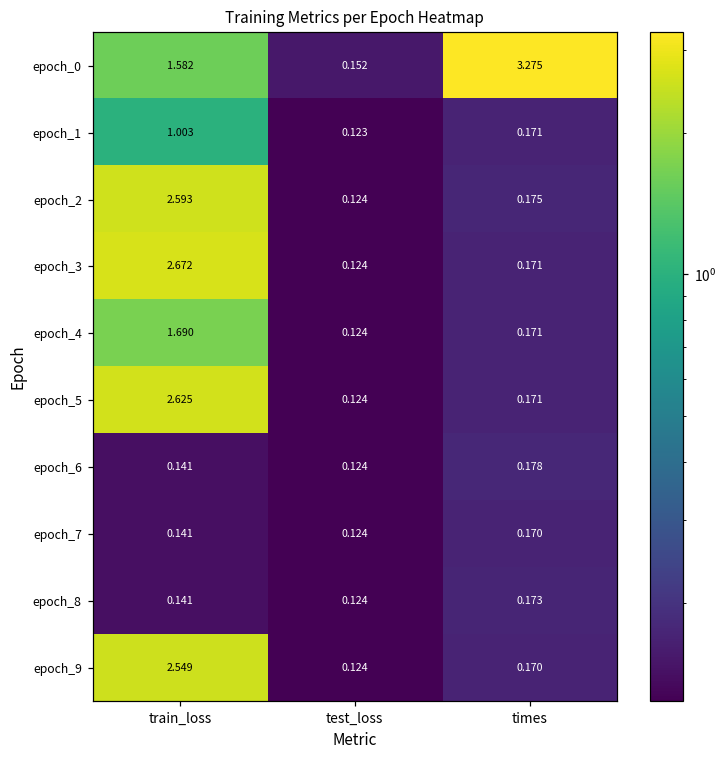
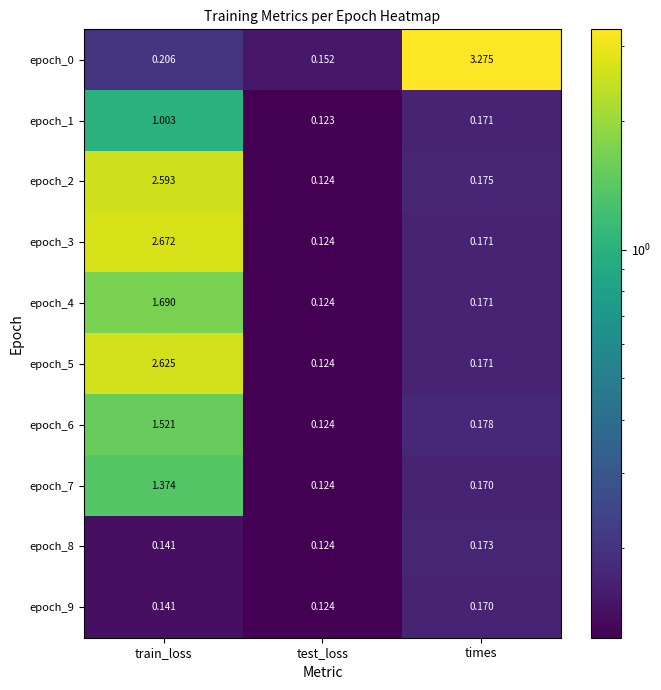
  {
    "epoch_0": {
-     "train_loss": 1.582,
+     "train_loss": 0.206,
      "test_loss": 0.152,
      "times": 3.275
    },
    "epoch_1": {
      "train_loss": 1.003,
      "test_loss": 0.123,
      "times": 0.171
    },
    "epoch_2": {
      "train_loss": 2.593,
      "test_loss": 0.124,
      "times": 0.175
    },
    "epoch_3": {
      "train_loss": 2.672,
      "test_loss": 0.124,
      "times": 0.171
    },
    "epoch_4": {
      "train_loss": 1.690,
      "test_loss": 0.124,
      "times": 0.171
    },
    "epoch_5": {
      "train_loss": 2.625,
      "test_loss": 0.124,
      "times": 0.171
    },
    "epoch_6": {
-     "train_loss": 0.141,
+     "train_loss": 1.521,
      "test_loss": 0.124,
      "times": 0.178
    },
    "epoch_7": {
-     "train_loss": 0.141,
+     "train_loss": 1.374,
      "test_loss": 0.124,
      "times": 0.170
    },
    "epoch_8": {
      "train_loss": 0.141,
      "test_loss": 0.124,
      "times": 0.173
    },
    "epoch_9": {
-     "train_loss": 2.549,
+     "train_loss": 0.141,
      "test_loss": 0.124,
      "times": 0.170
    }
  }
